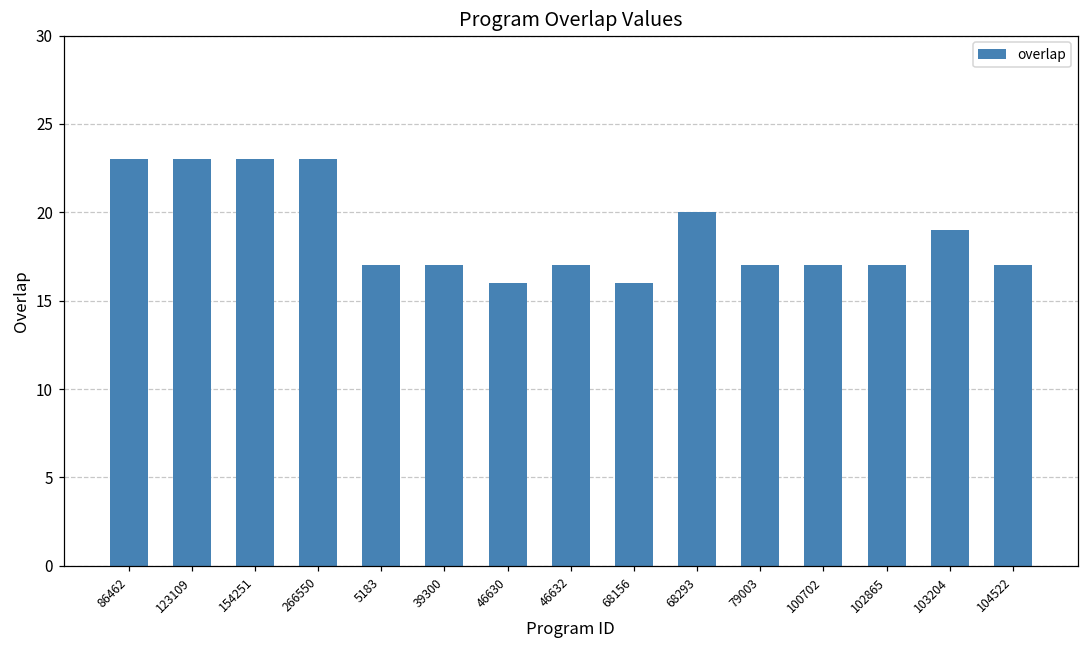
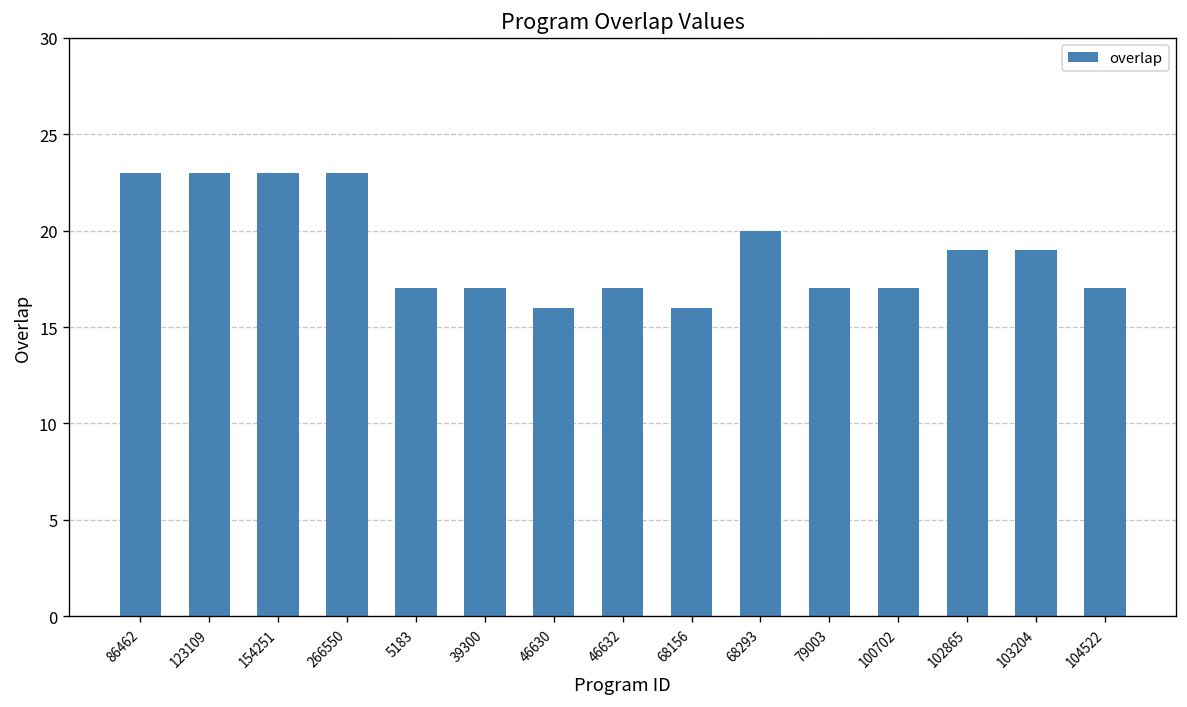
  {
    "86462": 23,
    "123109": 23,
    "154251": 23,
    "266550": 23,
    "5183": 17,
    "39300": 17,
    "46630": 16,
    "46632": 17,
    "68156": 16,
    "68293": 20,
    "79003": 17,
    "100702": 17,
-   "102865": 17,
+   "102865": 19,
    "103204": 19,
    "104522": 17
  }
